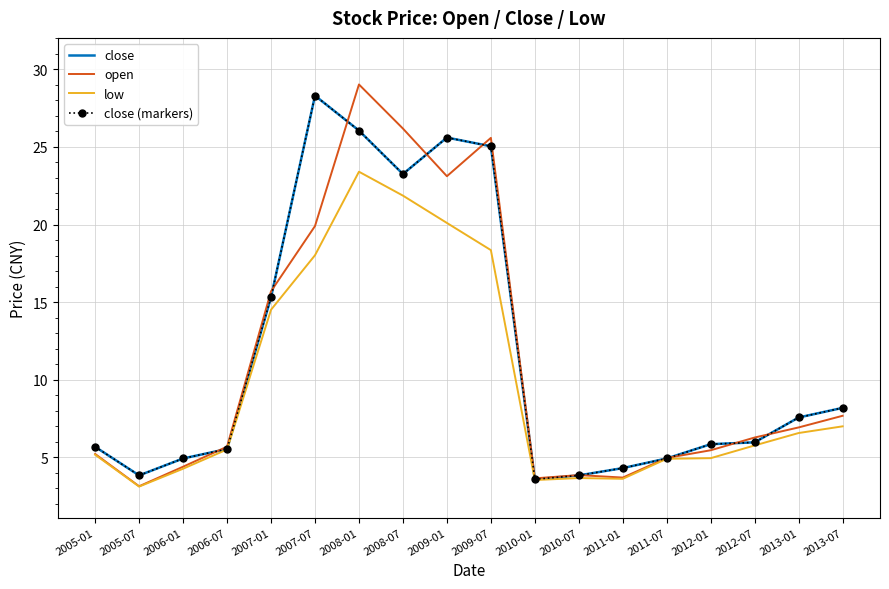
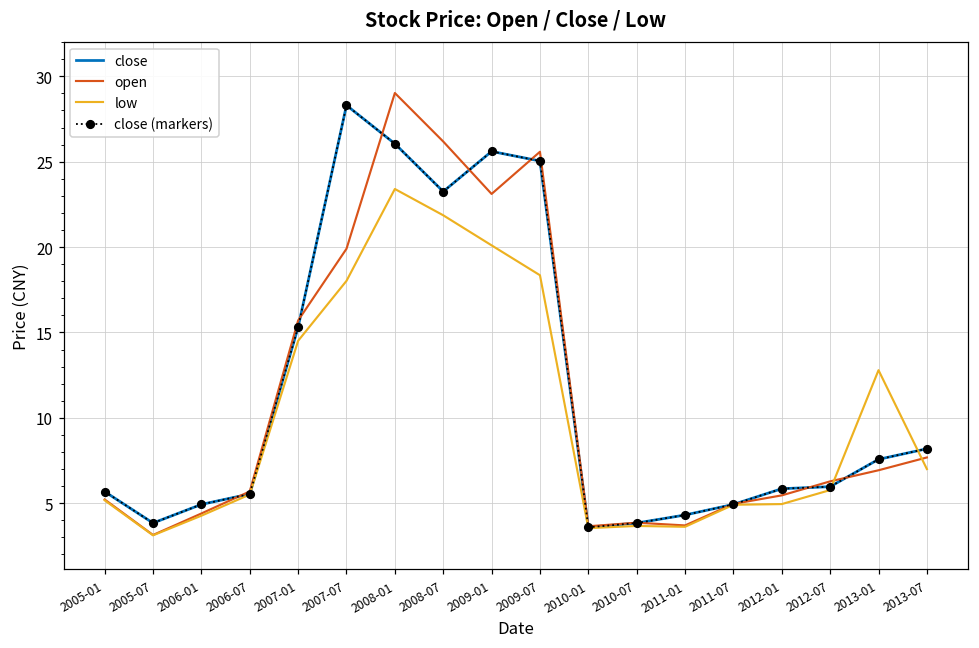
  {
    "close (markers)": {
      "2005-01": 5.7,
      "2005-07": 3.8,
      "2006-01": 4.9,
      "2007-01": 15.3,
      "2007-07": 28.3,
      "2008-01": 26.1,
      "2008-07": 23.3,
      "2009-01": 25.6,
      "2009-07": 25.0,
      "2011-01": 4.3,
      "2012-01": 5.9,
      "2012-07": 6.0,
      "2013-01": 7.6,
      "2013-07": 8.2
    },
    "open": {
      "2007-01": 15.7,
      "2007-07": 19.9,
      "2008-01": 29.0,
      "2008-07": 26.2,
      "2009-01": 23.1,
      "2009-07": 25.6,
      "2012-01": 5.5,
      "2012-07": 6.3,
      "2013-01": 6.9,
      "2013-07": 7.7
    },
    "low": {
      "2007-01": 14.5,
      "2007-07": 18.0,
      "2008-01": 23.4,
      "2008-07": 21.9,
      "2009-01": 20.1,
      "2009-07": 18.4,
      "2010-07": 3.7,
      "2012-01": 5.0,
      "2012-07": 5.8,
-     "2013-01": 6.6,
+     "2013-01": 12.8,
      "2013-07": 7.0
    }
  }
